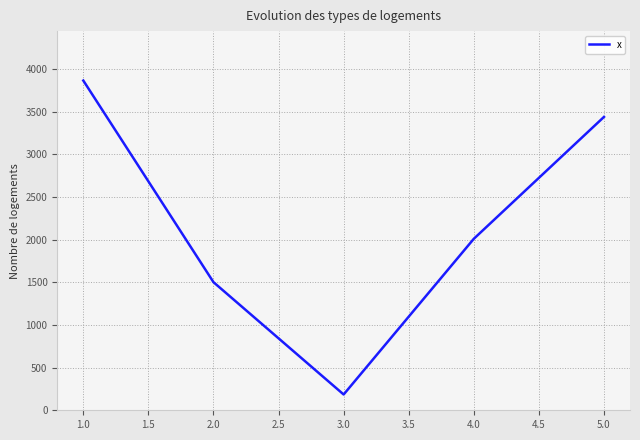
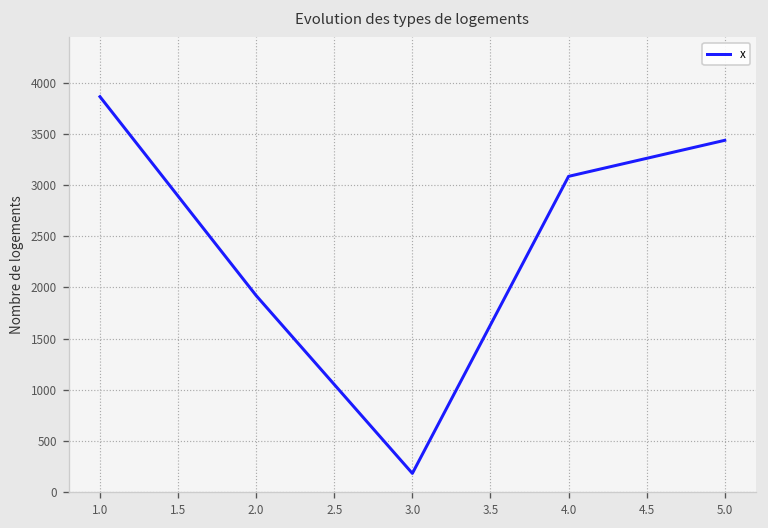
  {
    "1.0": 3900,
-   "2.0": 1500,
+   "2.0": 1900,
    "3.0": 200,
-   "4.0": 2000,
+   "4.0": 3100,
    "5.0": 3400
  }
